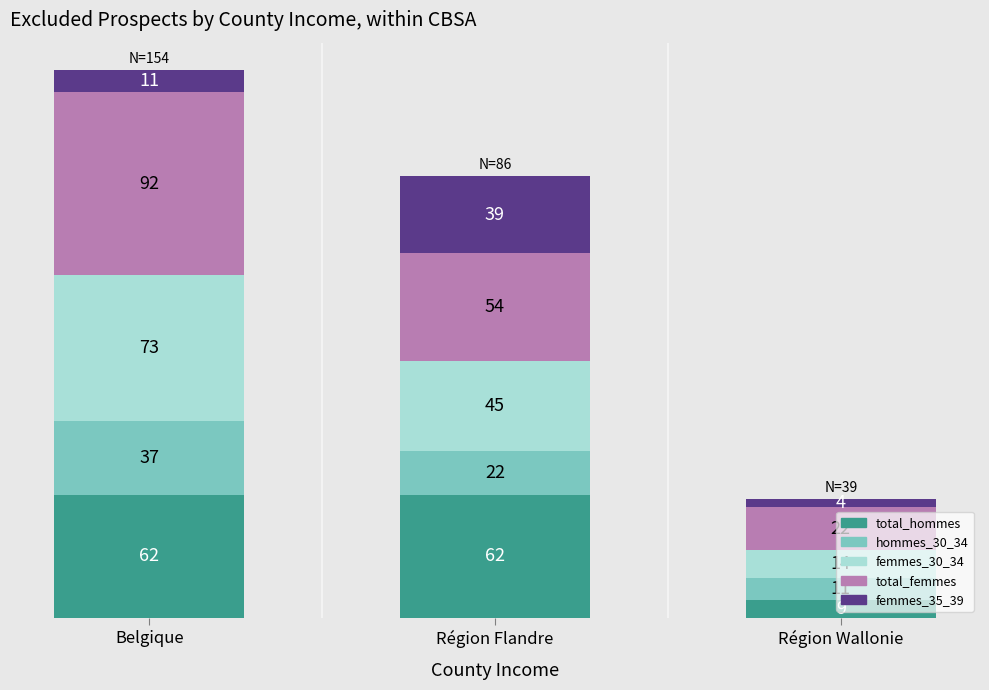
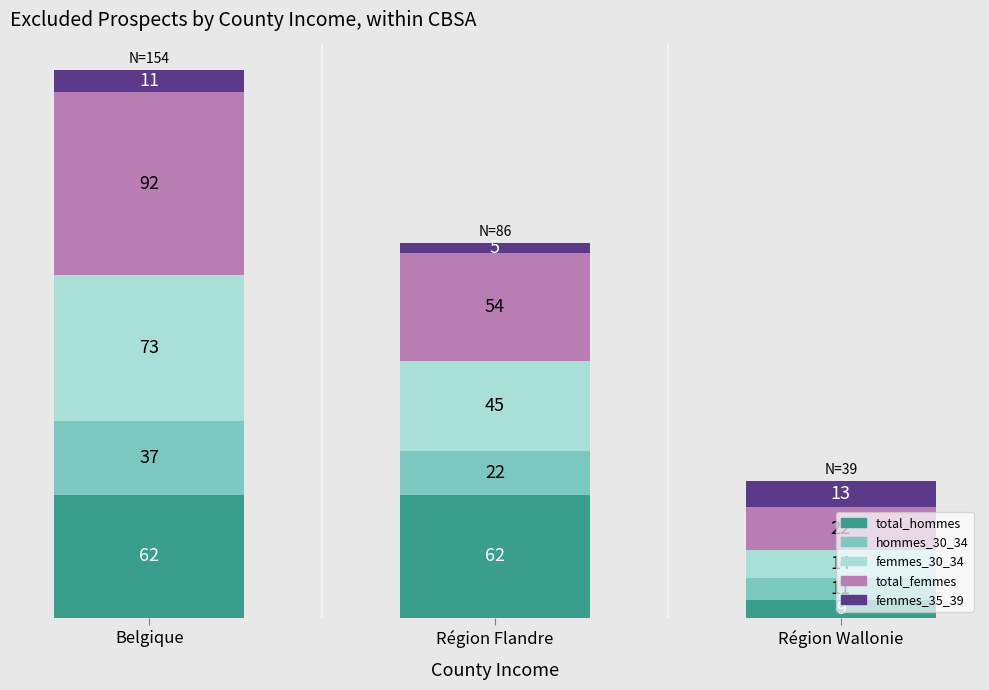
  {
    "total_hommes": {
      "Belgique": 62,
      "Région Flandre": 62
    },
    "total_femmes": {
      "Belgique": 92,
      "Région Flandre": 54
    },
    "femmes_35_39": {
      "Belgique": 11,
-     "Région Flandre": 39,
-     "Région Wallonie": 4
+     "Région Flandre": 5,
+     "Région Wallonie": 13
    }
  }
